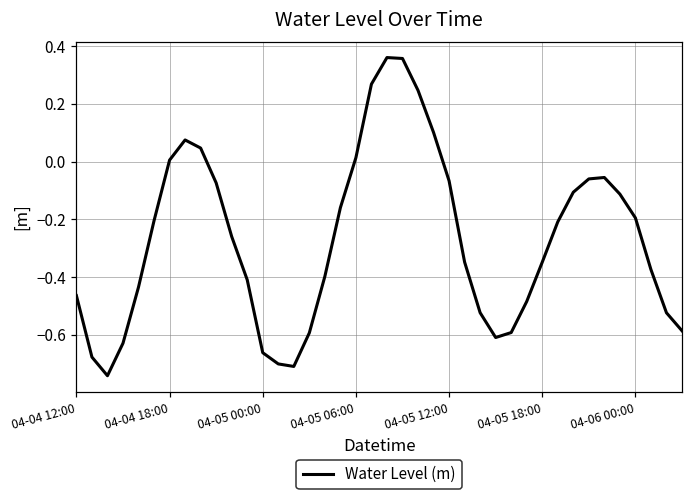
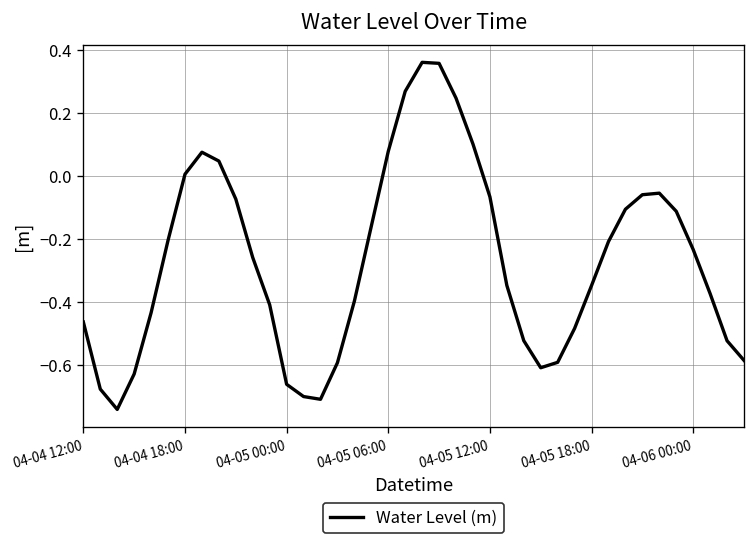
  {
    "04-04 12:00": -0.46,
    "04-04 18:00": 0.01,
    "04-05 00:00": -0.66,
-   "04-05 06:00": 0.01,
+   "04-05 06:00": 0.08,
    "04-05 12:00": -0.07,
    "04-05 18:00": -0.35,
-   "04-06 00:00": -0.19
+   "04-06 00:00": -0.23
  }
